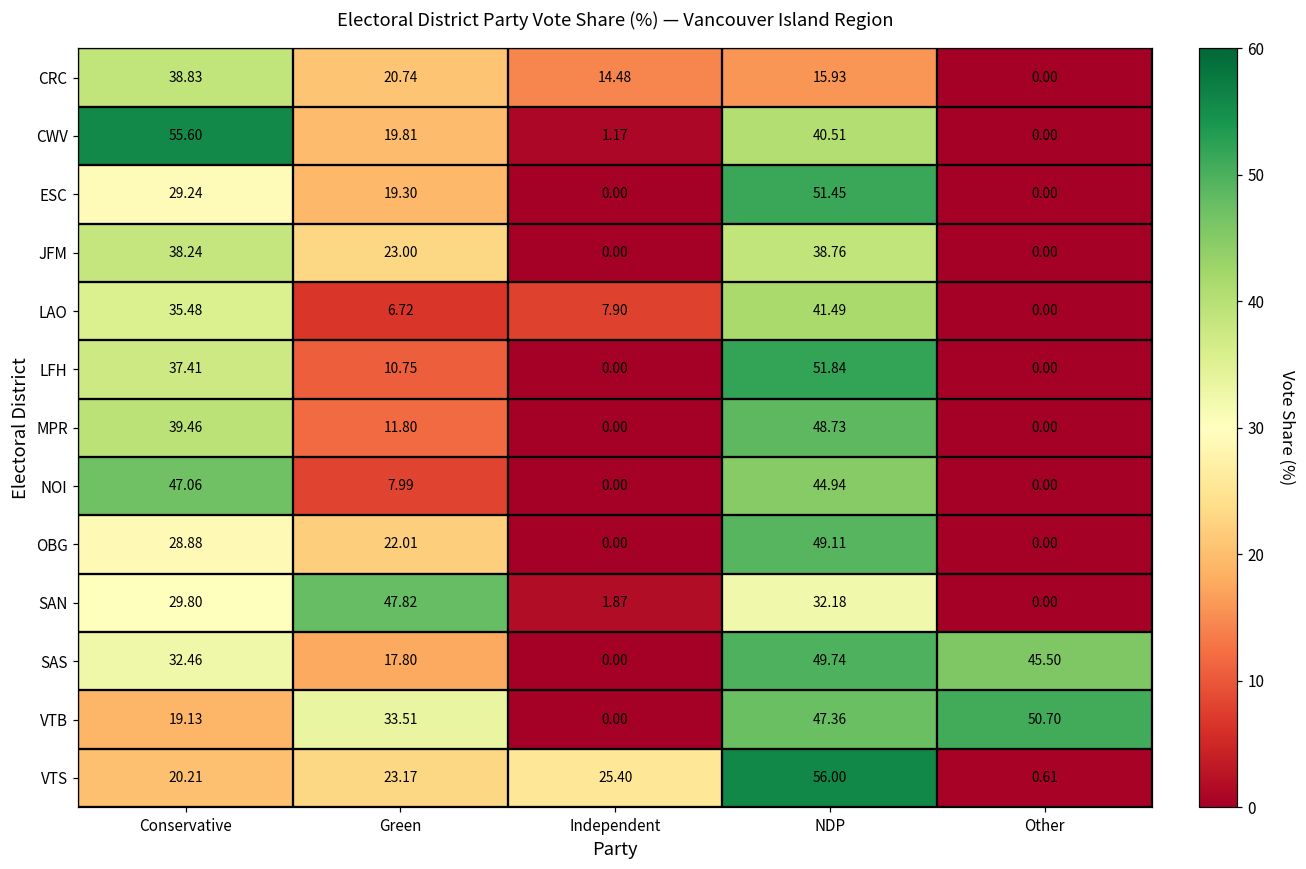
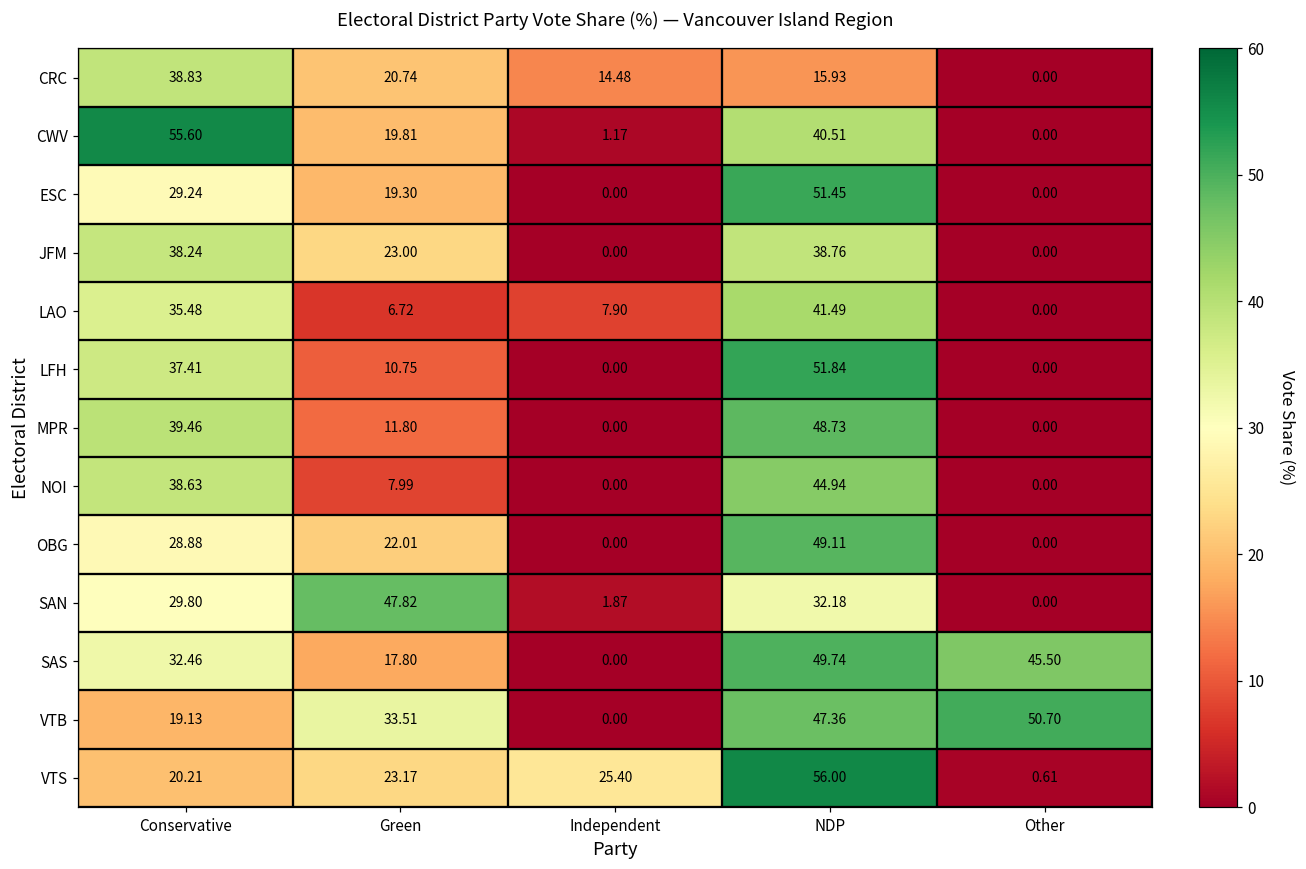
  {
    "CRC": {
      "Conservative": 38.83,
      "Green": 20.74,
      "Independent": 14.48,
      "NDP": 15.93,
      "Other": 0.00
    },
    "CWV": {
      "Conservative": 55.60,
      "Green": 19.81,
      "Independent": 1.17,
      "NDP": 40.51,
      "Other": 0.00
    },
    "ESC": {
      "Conservative": 29.24,
      "Green": 19.30,
      "Independent": 0.00,
      "NDP": 51.45,
      "Other": 0.00
    },
    "JFM": {
      "Conservative": 38.24,
      "Green": 23.00,
      "Independent": 0.00,
      "NDP": 38.76,
      "Other": 0.00
    },
    "LAO": {
      "Conservative": 35.48,
      "Green": 6.72,
      "Independent": 7.90,
      "NDP": 41.49,
      "Other": 0.00
    },
    "LFH": {
      "Conservative": 37.41,
      "Green": 10.75,
      "Independent": 0.00,
      "NDP": 51.84,
      "Other": 0.00
    },
    "MPR": {
      "Conservative": 39.46,
      "Green": 11.80,
      "Independent": 0.00,
      "NDP": 48.73,
      "Other": 0.00
    },
    "NOI": {
-     "Conservative": 47.06,
+     "Conservative": 38.63,
      "Green": 7.99,
      "Independent": 0.00,
      "NDP": 44.94,
      "Other": 0.00
    },
    "OBG": {
      "Conservative": 28.88,
      "Green": 22.01,
      "Independent": 0.00,
      "NDP": 49.11,
      "Other": 0.00
    },
    "SAN": {
      "Conservative": 29.80,
      "Green": 47.82,
      "Independent": 1.87,
      "NDP": 32.18,
      "Other": 0.00
    },
    "SAS": {
      "Conservative": 32.46,
      "Green": 17.80,
      "Independent": 0.00,
      "NDP": 49.74,
      "Other": 45.50
    },
    "VTB": {
      "Conservative": 19.13,
      "Green": 33.51,
      "Independent": 0.00,
      "NDP": 47.36,
      "Other": 50.70
    },
    "VTS": {
      "Conservative": 20.21,
      "Green": 23.17,
      "Independent": 25.40,
      "NDP": 56.00,
      "Other": 0.61
    }
  }
